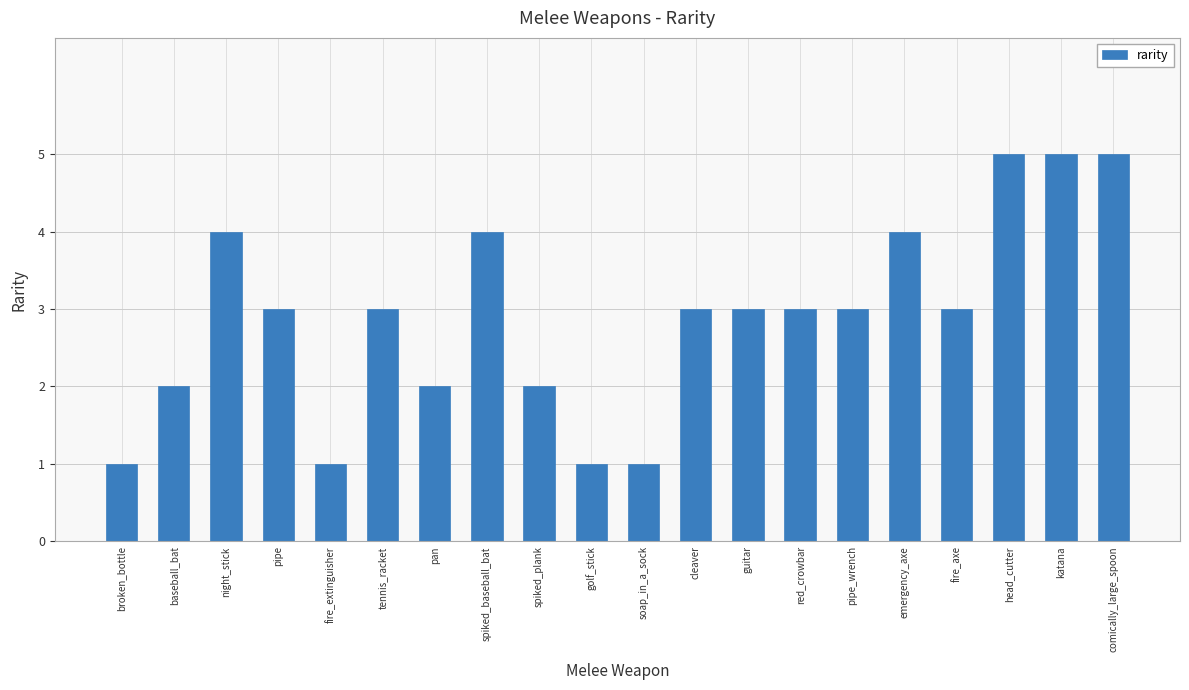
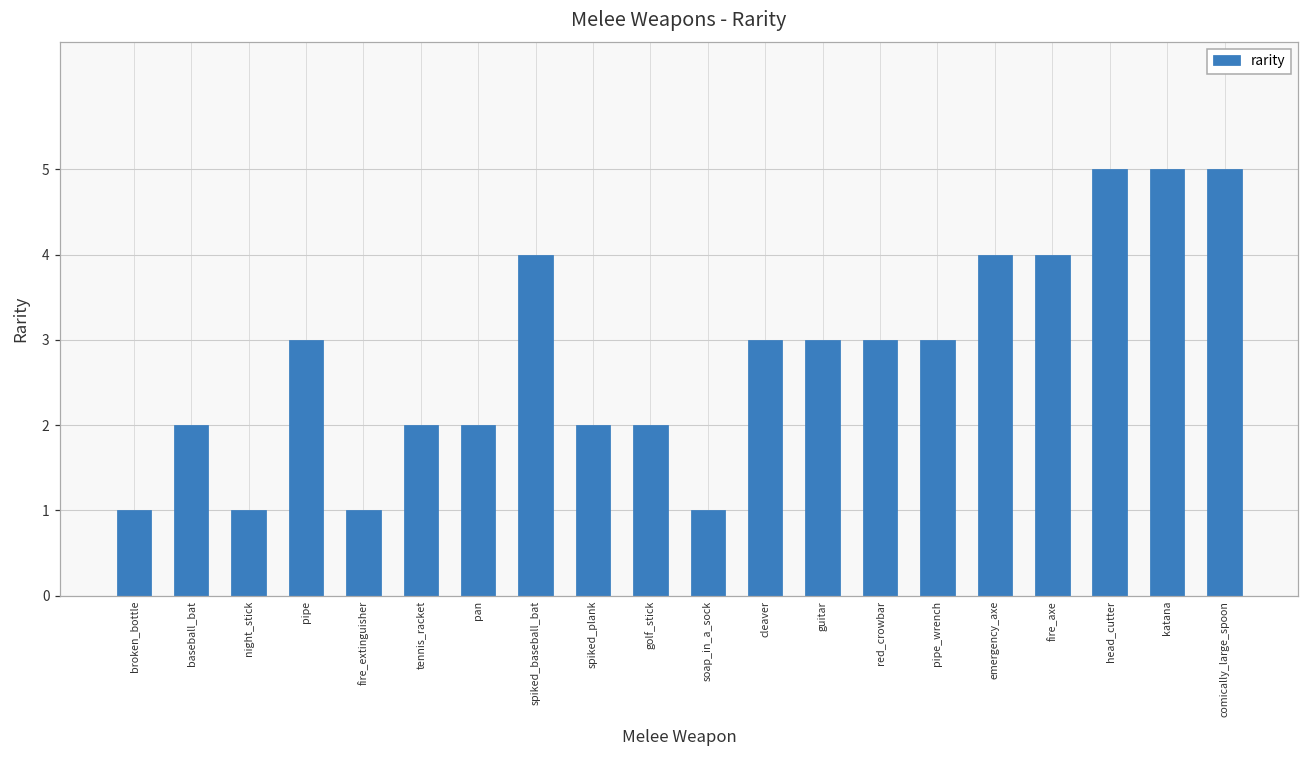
  {
    "broken_bottle": 1,
    "baseball_bat": 2,
-   "night_stick": 4,
+   "night_stick": 1,
    "pipe": 3,
    "fire_extinguisher": 1,
-   "tennis_racket": 3,
+   "tennis_racket": 2,
    "pan": 2,
    "spiked_baseball_bat": 4,
    "spiked_plank": 2,
-   "golf_stick": 1,
+   "golf_stick": 2,
    "soap_in_a_sock": 1,
    "cleaver": 3,
    "guitar": 3,
    "red_crowbar": 3,
    "pipe_wrench": 3,
    "emergency_axe": 4,
-   "fire_axe": 3,
+   "fire_axe": 4,
    "head_cutter": 5,
    "katana": 5,
    "comically_large_spoon": 5
  }
